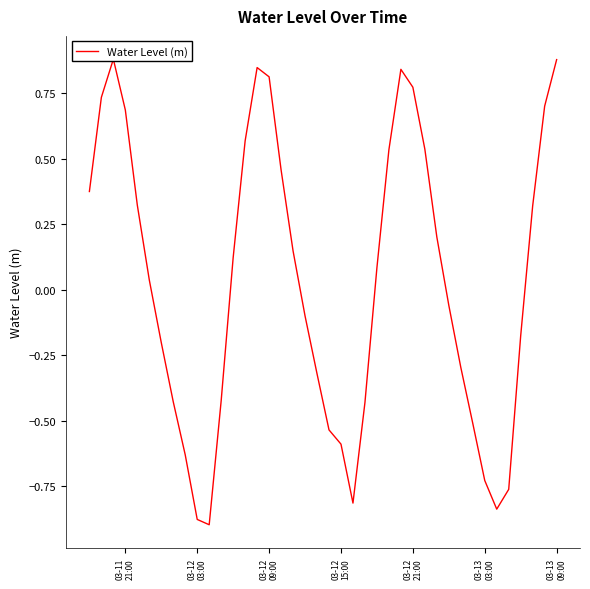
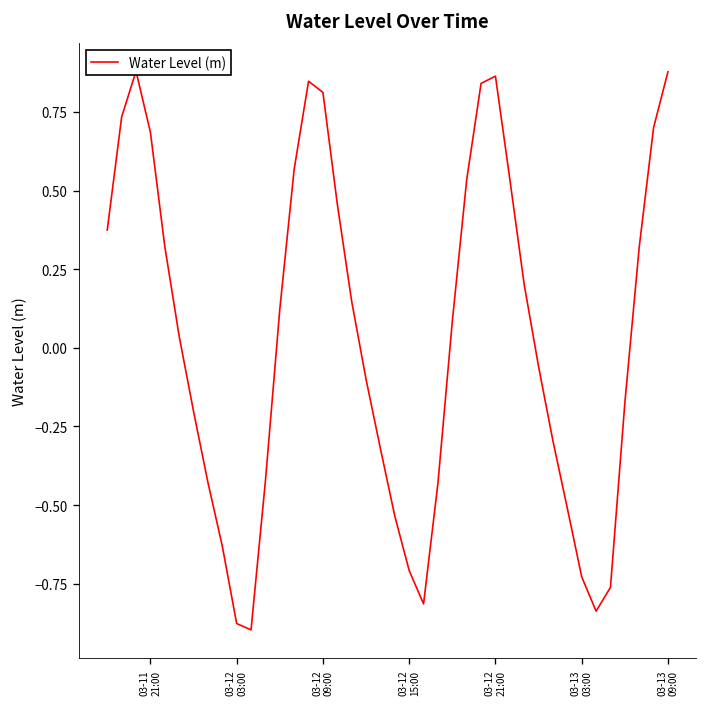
  {
    "03-11 21:00": 0.69,
    "03-12 03:00": -0.88,
    "03-12 09:00": 0.81,
-   "03-12 15:00": -0.59,
-   "03-12 21:00": 0.77,
+   "03-12 15:00": -0.71,
+   "03-12 21:00": 0.86,
    "03-13 03:00": -0.73,
    "03-13 09:00": 0.88
  }
